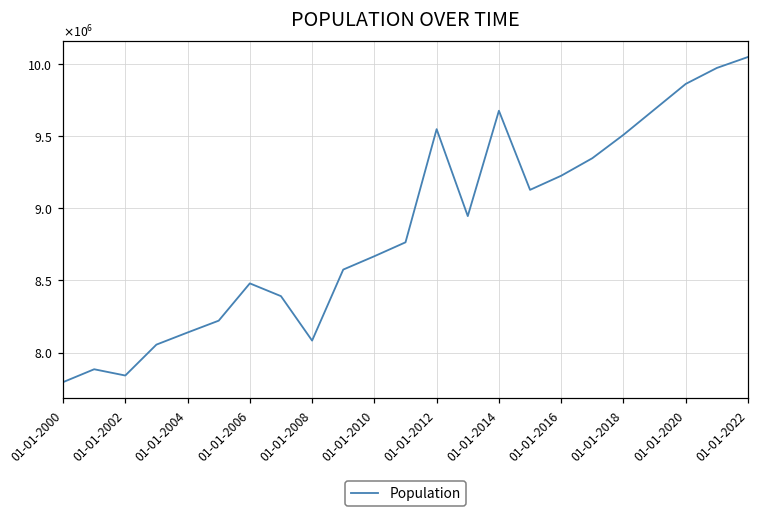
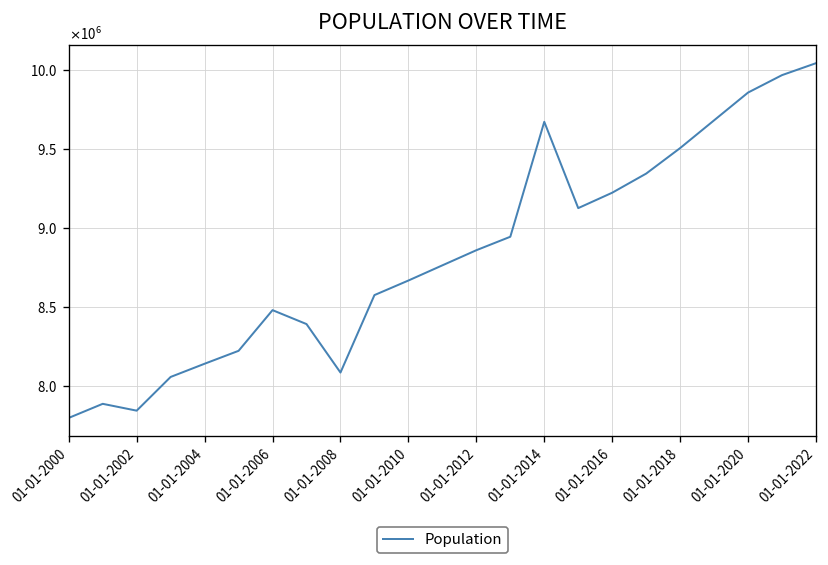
  {
    "01-01-2000": 7790000,
    "01-01-2002": 7840000,
    "01-01-2004": 8140000,
    "01-01-2006": 8480000,
    "01-01-2008": 8080000,
    "01-01-2010": 8670000,
-   "01-01-2012": 9550000,
+   "01-01-2012": 8860000,
    "01-01-2014": 9670000,
    "01-01-2016": 9220000,
    "01-01-2018": 9510000,
    "01-01-2020": 9860000,
    "01-01-2022": 10050000
  }
